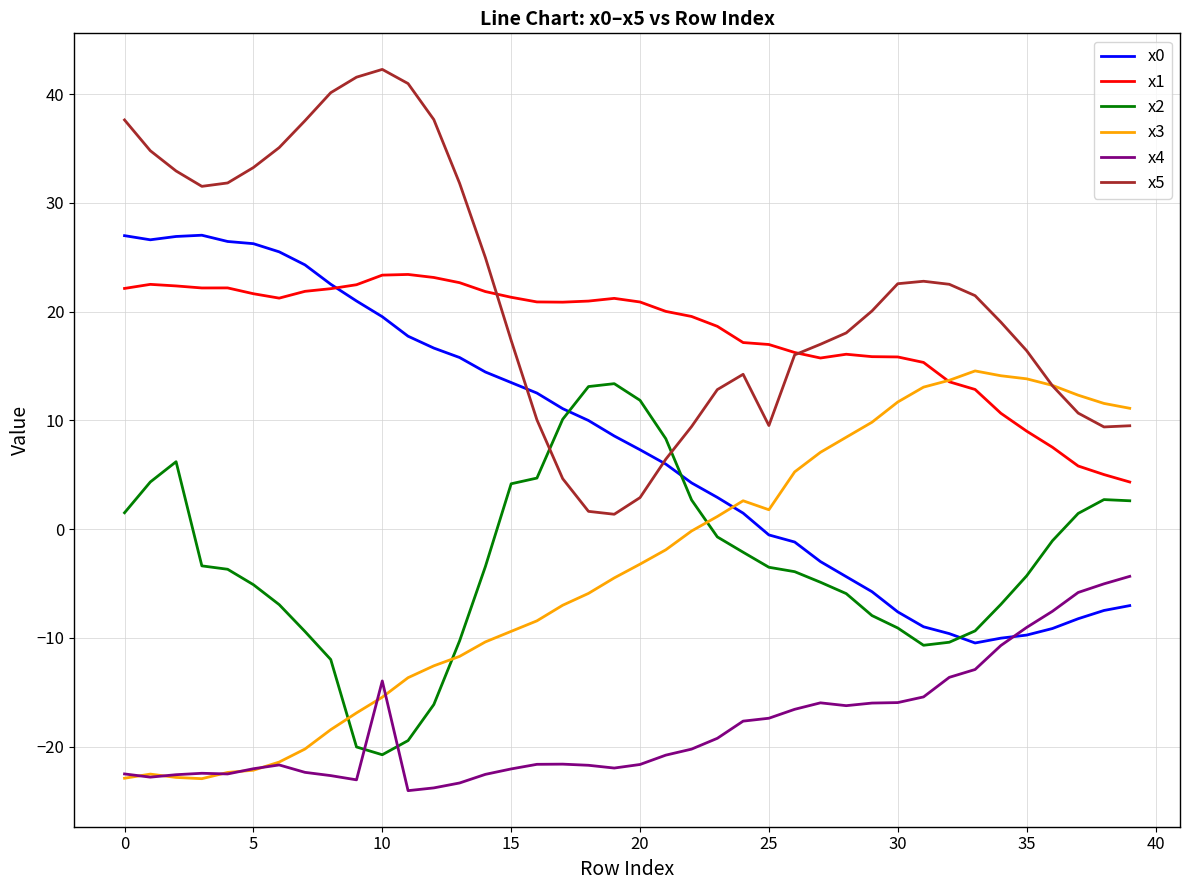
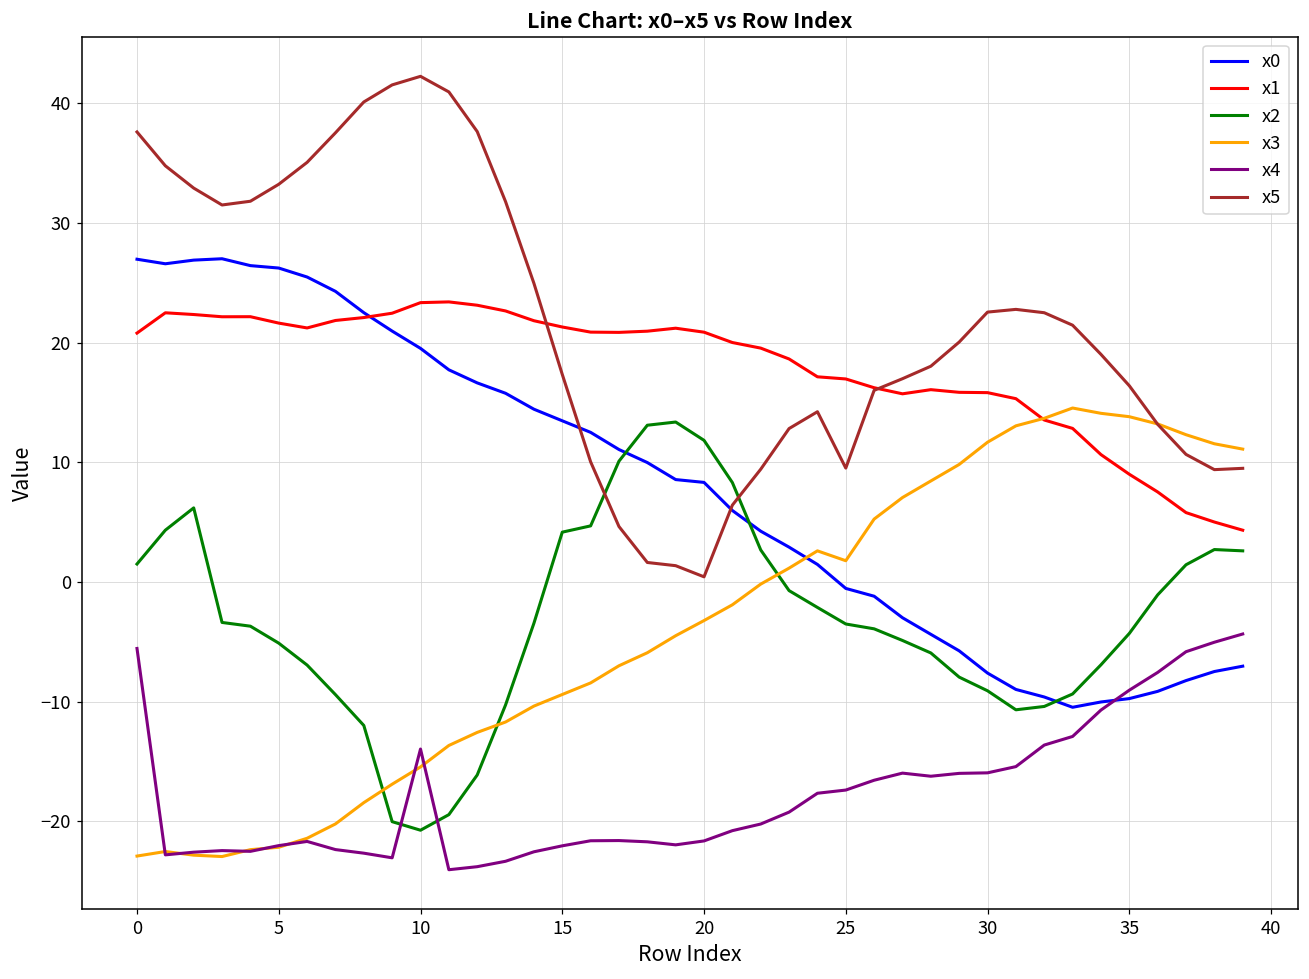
  {
    "x0": {
      "0": 27.0,
      "5": 26.2,
      "10": 19.5,
      "15": 13.5,
-     "20": 7.3,
+     "20": 8.3,
      "25": -0.5,
      "30": -7.6,
      "35": -9.8
    },
    "x1": {
-     "0": 22.1,
+     "0": 20.8,
      "5": 21.6,
      "10": 23.3,
      "15": 21.3,
      "20": 20.9,
      "25": 17.0,
      "30": 15.8,
      "35": 9.0
    },
    "x2": {
      "0": 1.5,
      "5": -5.1,
      "10": -20.8,
      "15": 4.2,
      "20": 11.8,
      "25": -3.5,
      "30": -9.1,
      "35": -4.3
    },
    "x3": {
      "0": -22.9,
      "10": -15.5,
      "15": -9.4,
      "20": -3.2,
      "25": 1.8,
      "30": 11.7,
      "35": 13.8
    },
    "x4": {
-     "0": -22.5,
+     "0": -5.6,
      "10": -14.0,
      "15": -22.1,
      "20": -21.7,
      "25": -17.4,
      "30": -16.0,
      "35": -9.1
    },
    "x5": {
      "0": 37.6,
      "5": 33.2,
      "10": 42.3,
      "15": 17.3,
-     "20": 2.9,
+     "20": 0.4,
      "25": 9.5,
      "30": 22.6,
      "35": 16.4
    }
  }
